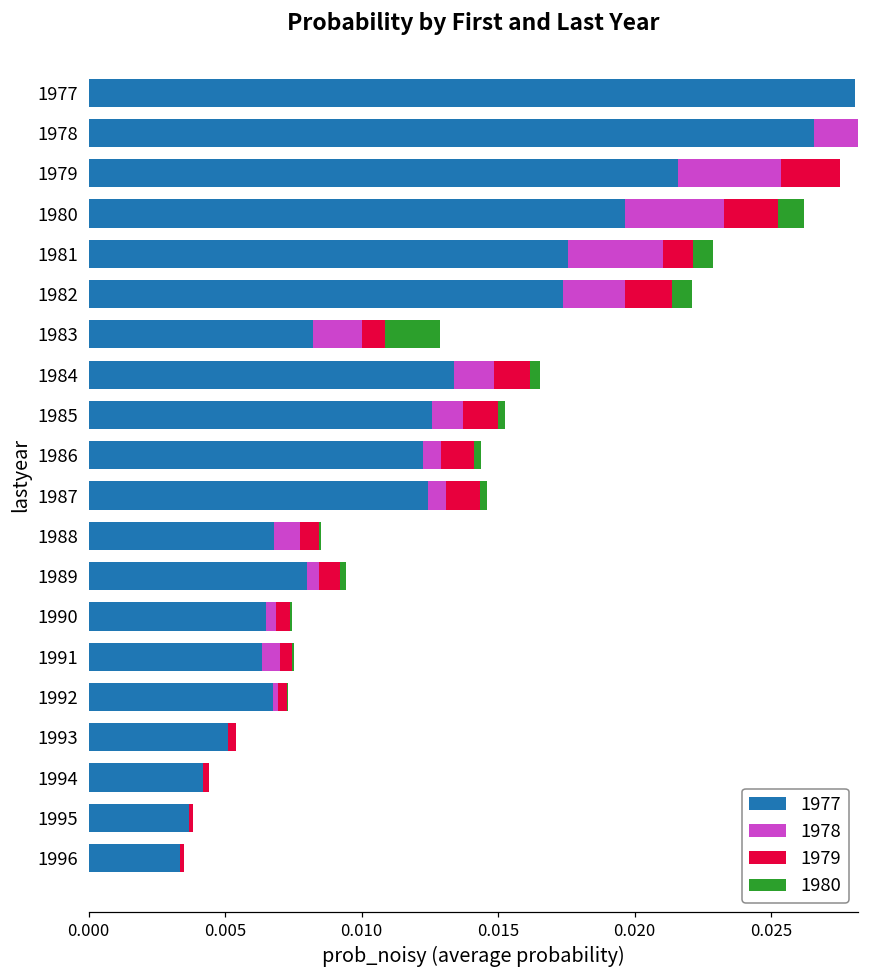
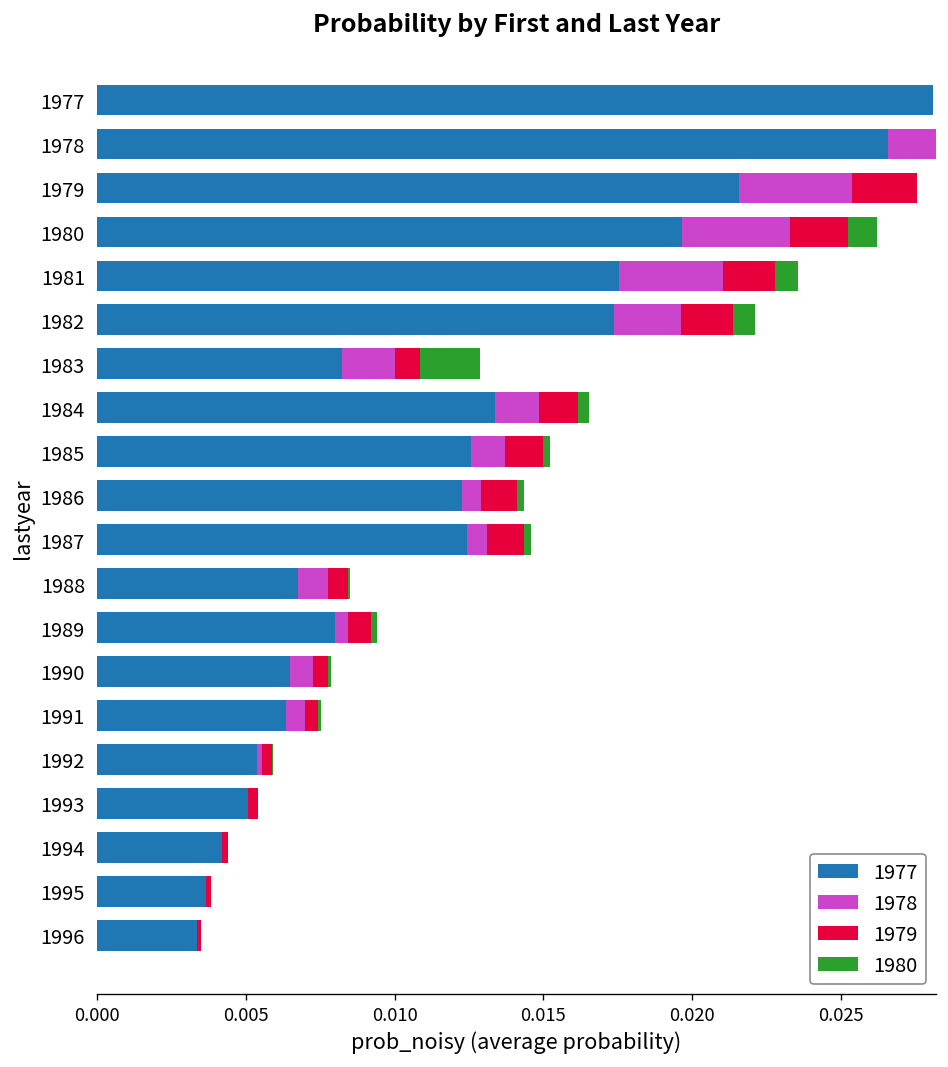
  {
    "1977": {
      "1977": 0.0281,
      "1978": 0.0266,
      "1979": 0.0216,
      "1980": 0.0196,
      "1981": 0.0175,
      "1982": 0.0174,
      "1983": 0.0082,
      "1984": 0.0134,
      "1985": 0.0126,
      "1986": 0.0123,
      "1987": 0.0124,
      "1988": 0.0068,
      "1989": 0.0080,
      "1990": 0.0065,
      "1991": 0.0064,
-     "1992": 0.0068,
+     "1992": 0.0054,
      "1993": 0.0051,
      "1994": 0.0042,
      "1995": 0.0037,
      "1996": 0.0034
    },
    "1978": {
      "1977": 0.0000,
      "1978": 0.0016,
      "1979": 0.0038,
      "1980": 0.0036,
      "1981": 0.0035,
      "1982": 0.0023,
      "1983": 0.0018,
      "1984": 0.0015,
      "1985": 0.0012,
      "1986": 0.0006,
      "1987": 0.0007,
      "1988": 0.0010,
      "1989": 0.0004,
-     "1990": 0.0004,
+     "1990": 0.0008,
      "1991": 0.0006,
      "1992": 0.0002,
      "1993": 0.0000,
      "1994": 0.0000,
      "1995": 0.0000,
      "1996": 0.0000
    },
    "1979": {
      "1977": 0.0000,
      "1978": 0.0000,
      "1979": 0.0022,
      "1980": 0.0020,
-     "1981": 0.0011,
+     "1981": 0.0018,
      "1982": 0.0017,
      "1983": 0.0009,
      "1984": 0.0013,
      "1985": 0.0013,
      "1986": 0.0012,
      "1987": 0.0012,
      "1988": 0.0007,
      "1989": 0.0008,
      "1990": 0.0005,
      "1991": 0.0004,
      "1992": 0.0003,
      "1993": 0.0003,
      "1994": 0.0002,
      "1995": 0.0002,
      "1996": 0.0001
    },
    "1980": {
      "1977": 0.0000,
      "1978": 0.0000,
      "1979": 0.0000,
      "1980": 0.0010,
      "1981": 0.0008,
      "1982": 0.0007,
      "1983": 0.0020,
      "1984": 0.0003,
      "1985": 0.0003,
      "1986": 0.0002,
      "1987": 0.0002,
      "1989": 0.0002,
      "1994": 0.0000,
      "1995": 0.0000,
      "1996": 0.0000
    }
  }
